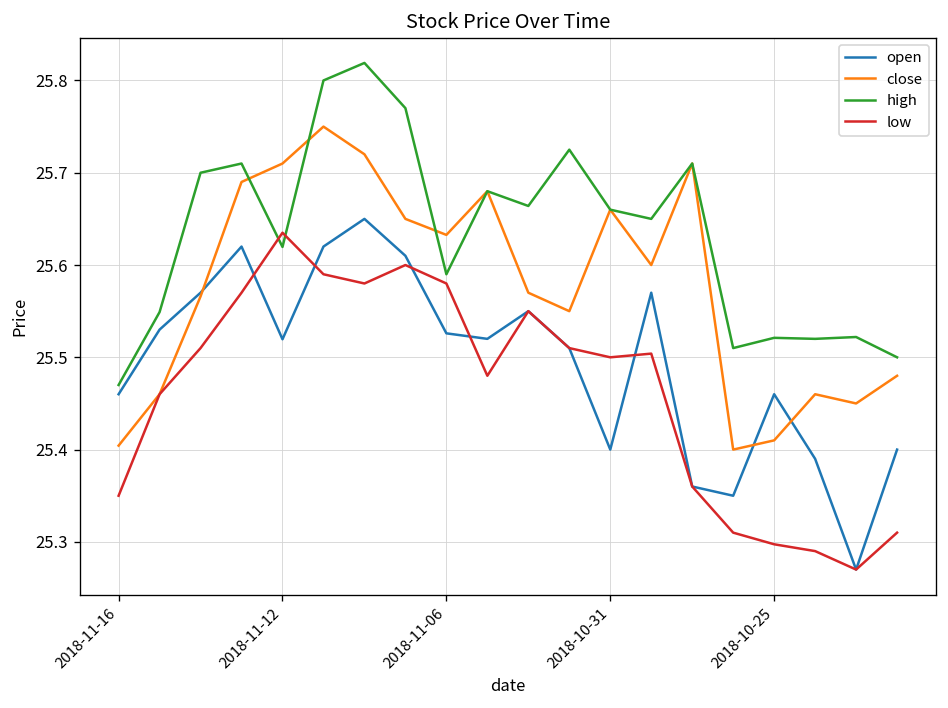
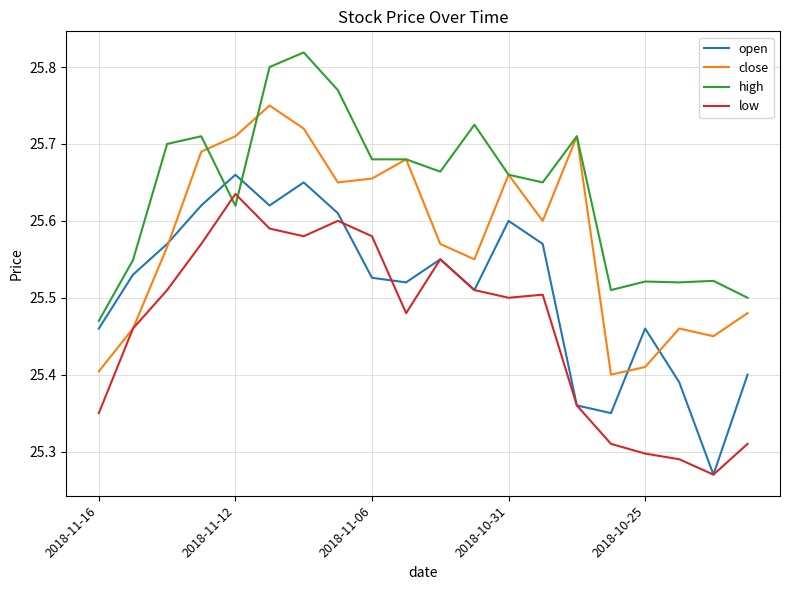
  {
    "open": {
      "2018-11-16": 25.46,
-     "2018-11-12": 25.52,
+     "2018-11-12": 25.66,
      "2018-11-06": 25.53,
-     "2018-10-31": 25.4,
+     "2018-10-31": 25.6,
      "2018-10-25": 25.46
    },
    "close": {
      "2018-11-16": 25.40,
      "2018-11-12": 25.71,
-     "2018-11-06": 25.63,
+     "2018-11-06": 25.66,
      "2018-10-25": 25.41
    },
    "high": {
      "2018-11-16": 25.47,
      "2018-11-12": 25.62,
-     "2018-11-06": 25.59,
+     "2018-11-06": 25.68,
      "2018-10-25": 25.52
    },
    "low": {
      "2018-11-16": 25.35,
      "2018-11-12": 25.64,
      "2018-11-06": 25.58,
      "2018-10-31": 25.50,
      "2018-10-25": 25.30
    }
  }
